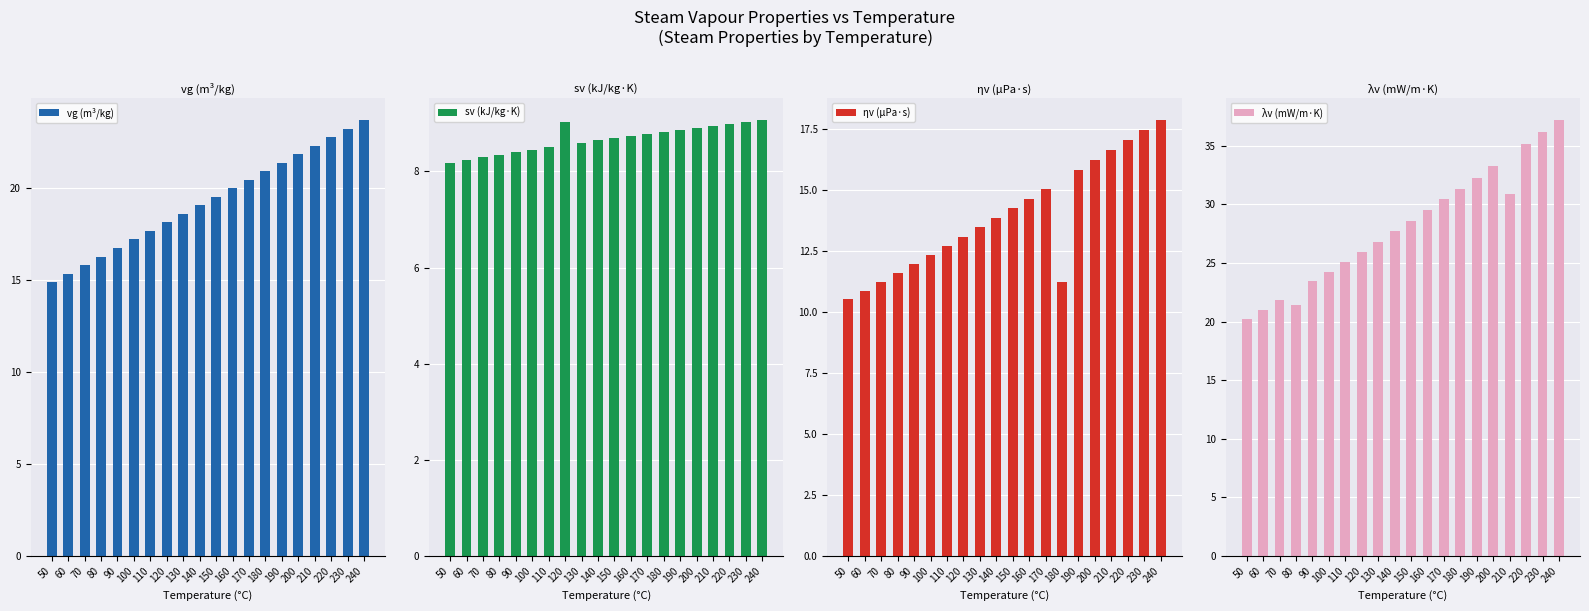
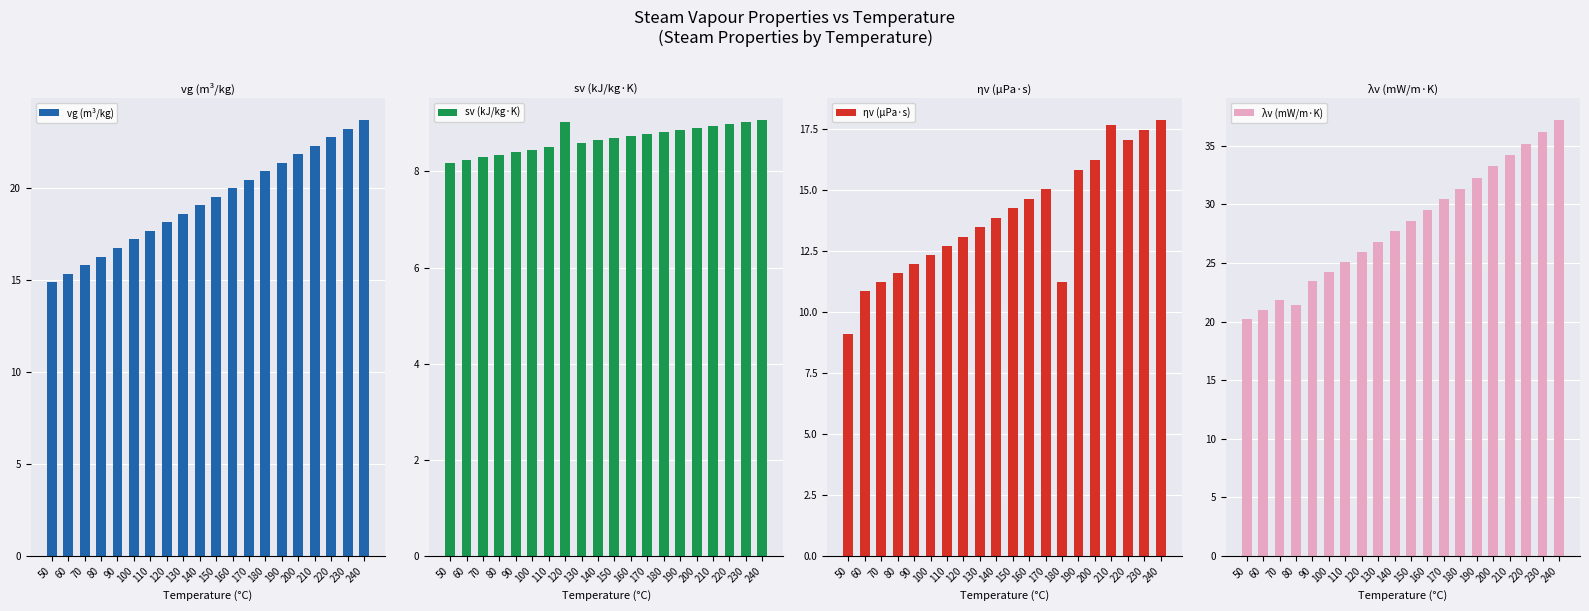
  {
    "vg (m³/kg)": {
      "50": 14.9,
      "60": 15.3,
      "70": 15.8,
      "80": 16.3,
      "90": 16.7,
      "100": 17.2,
      "110": 17.7,
      "120": 18.1,
      "130": 18.6,
      "140": 19.1,
      "150": 19.5,
      "160": 20.0,
      "170": 20.4,
      "180": 20.9,
      "190": 21.4,
      "200": 21.8,
      "210": 22.3,
      "220": 22.8,
      "230": 23.2,
      "240": 23.7
    },
    "sv (kJ/kg·K)": {
      "50": 8.2,
      "60": 8.2,
      "70": 8.3,
      "80": 8.3,
      "90": 8.4,
      "100": 8.4,
      "110": 8.5,
      "120": 9.0,
      "130": 8.6,
      "140": 8.6,
      "150": 8.7,
      "160": 8.7,
      "170": 8.8,
      "180": 8.8,
      "190": 8.9,
      "200": 8.9,
      "210": 8.9,
      "220": 9.0,
      "230": 9.0,
      "240": 9.1
    },
    "ηv (µPa·s)": {
-     "50": 10.5,
+     "50": 9.1,
      "60": 10.9,
      "70": 11.2,
      "80": 11.6,
      "90": 12.0,
      "100": 12.3,
      "110": 12.7,
      "120": 13.1,
      "130": 13.5,
      "140": 13.9,
      "150": 14.3,
      "160": 14.6,
      "170": 15.0,
      "180": 11.2,
      "190": 15.8,
      "200": 16.2,
-     "210": 16.6,
+     "210": 17.7,
      "220": 17.1,
      "230": 17.5,
      "240": 17.9
    },
    "λv (mW/m·K)": {
      "50": 20.3,
      "60": 21.0,
      "70": 21.8,
      "80": 21.4,
      "90": 23.4,
      "100": 24.3,
      "110": 25.1,
      "120": 26.0,
      "130": 26.8,
      "140": 27.7,
      "150": 28.6,
      "160": 29.5,
      "170": 30.4,
      "180": 31.4,
      "190": 32.3,
      "200": 33.3,
-     "210": 30.9,
+     "210": 34.2,
      "220": 35.2,
      "230": 36.2,
      "240": 37.2
    }
  }
